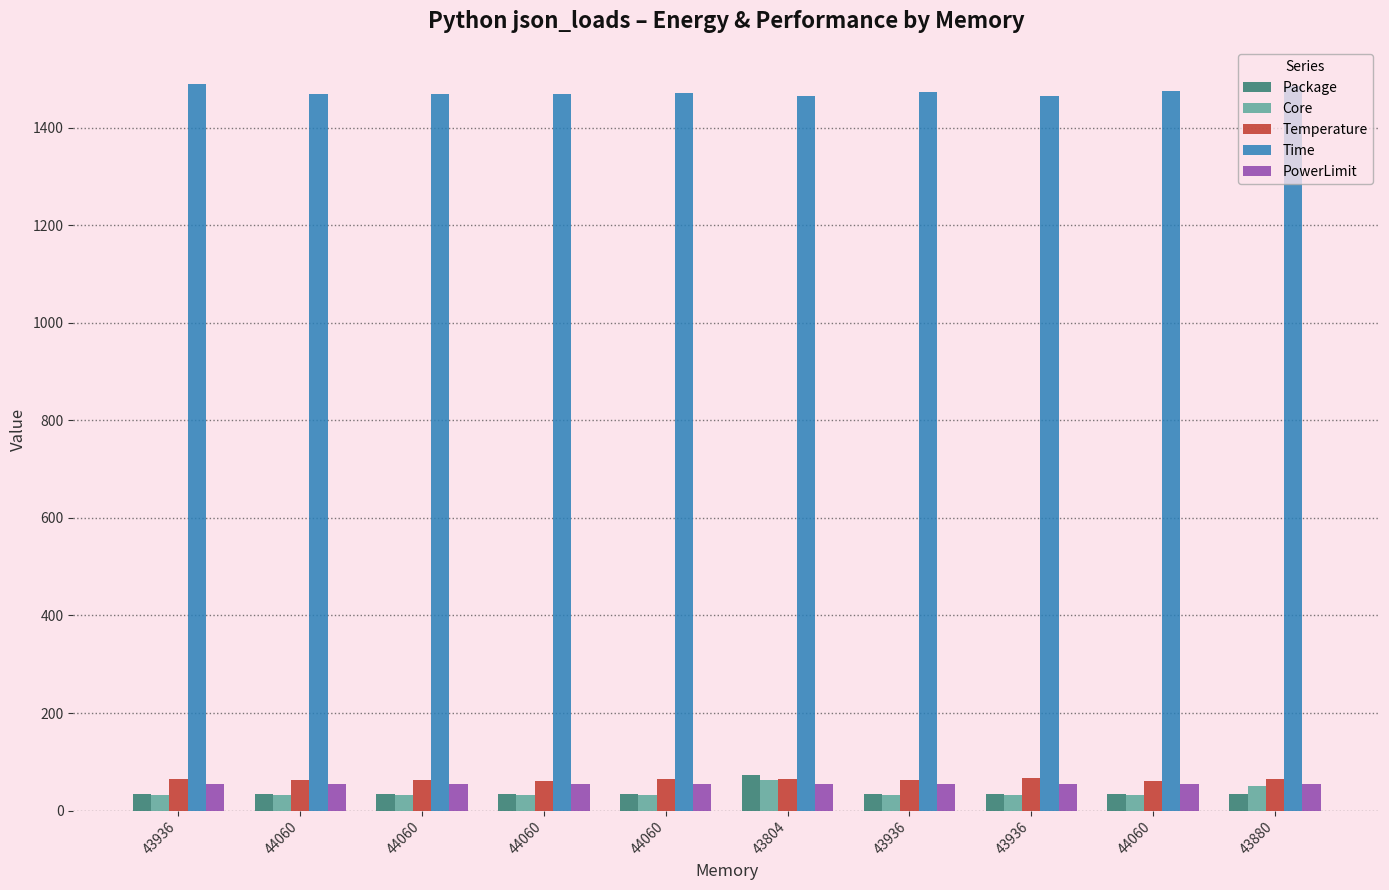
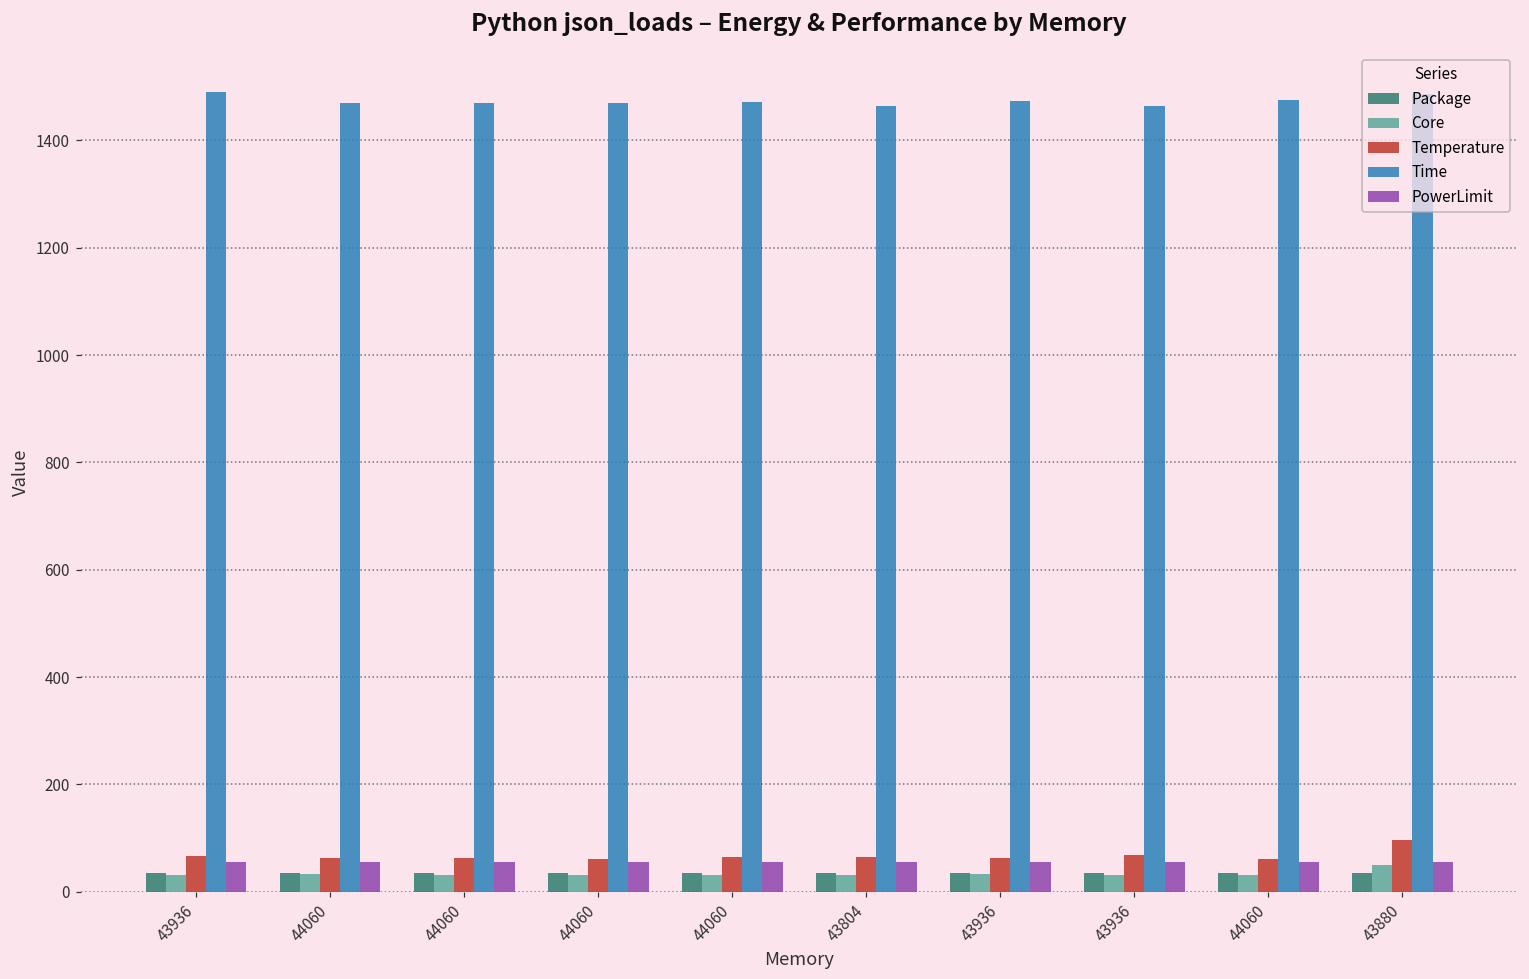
  {
    "Package": {
-     "43804": 70,
+     "43804": 30,
      "43880": 30
    },
    "Core": {
-     "43804": 60,
+     "43804": 30,
      "43880": 50
    },
    "Temperature": {
      "43804": 60,
-     "43880": 60
+     "43880": 100
    },
    "Time": {
      "43804": 1470
    },
    "PowerLimit": {
      "43804": 60,
      "43880": 60
    }
  }
